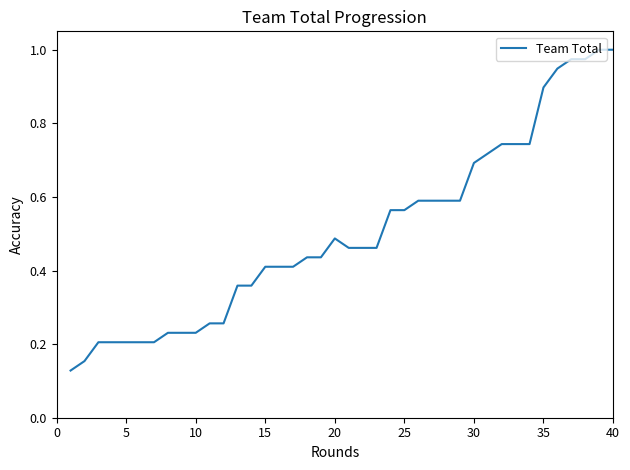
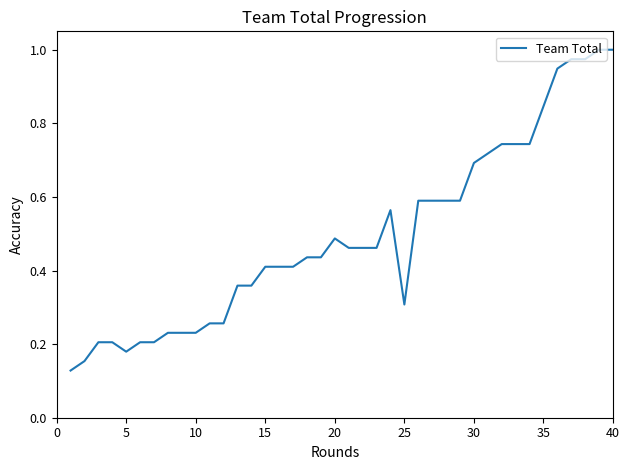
  {
-   "5": 0.21,
+   "5": 0.18,
    "10": 0.23,
    "15": 0.41,
    "20": 0.49,
-   "25": 0.56,
+   "25": 0.31,
    "30": 0.69,
-   "35": 0.90,
+   "35": 0.85,
    "40": 1.00
  }
